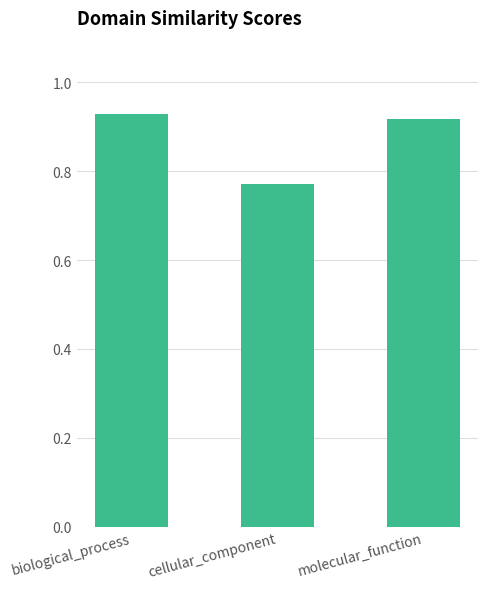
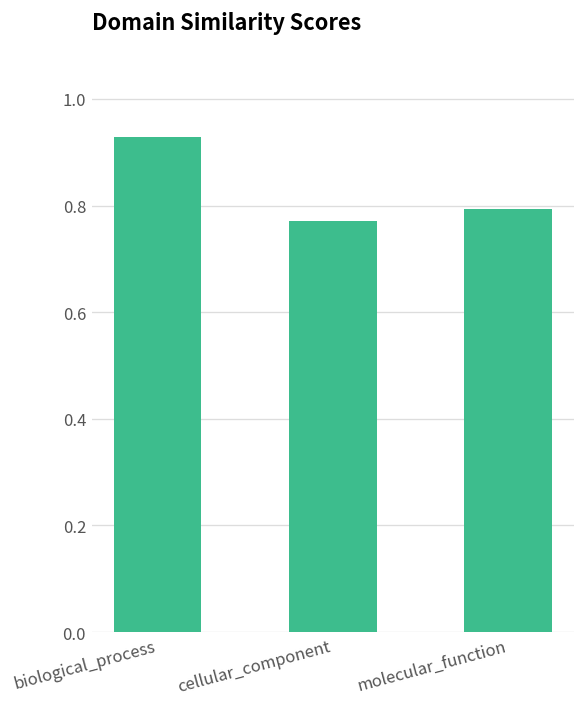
  {
    "biological_process": 0.93,
    "cellular_component": 0.77,
-   "molecular_function": 0.92
+   "molecular_function": 0.79
  }
